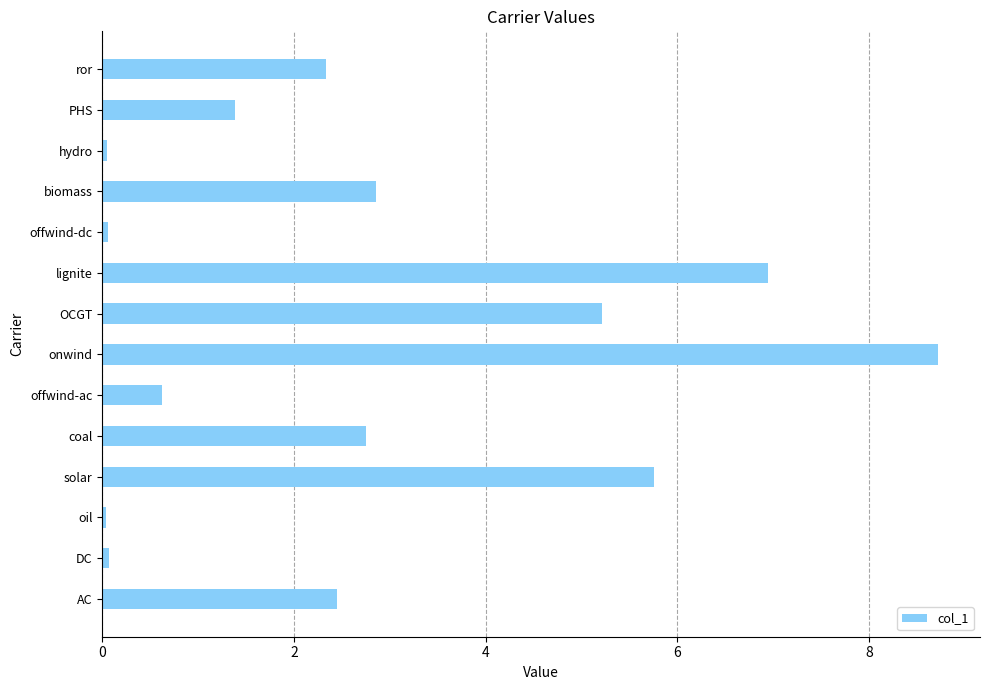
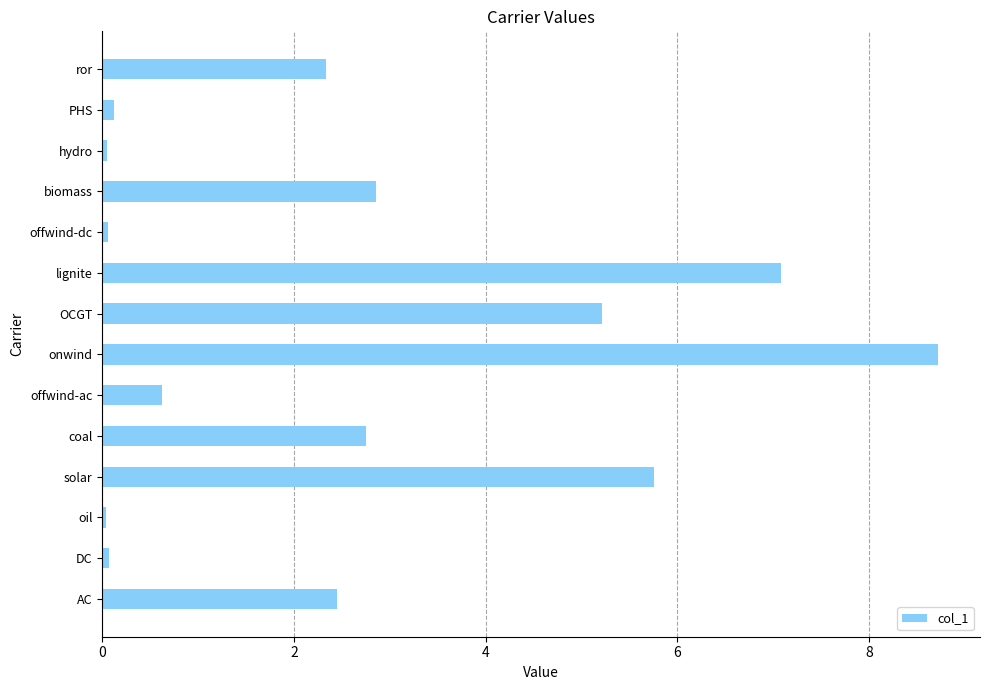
  {
    "ror": 2.3,
-   "PHS": 1.4,
+   "PHS": 0.1,
    "hydro": 0.1,
    "biomass": 2.9,
    "offwind-dc": 0.1,
-   "lignite": 6.9,
+   "lignite": 7.1,
    "OCGT": 5.2,
    "onwind": 8.7,
    "offwind-ac": 0.6,
    "coal": 2.8,
    "solar": 5.8,
    "oil": 0.0,
    "DC": 0.1,
    "AC": 2.4
  }
